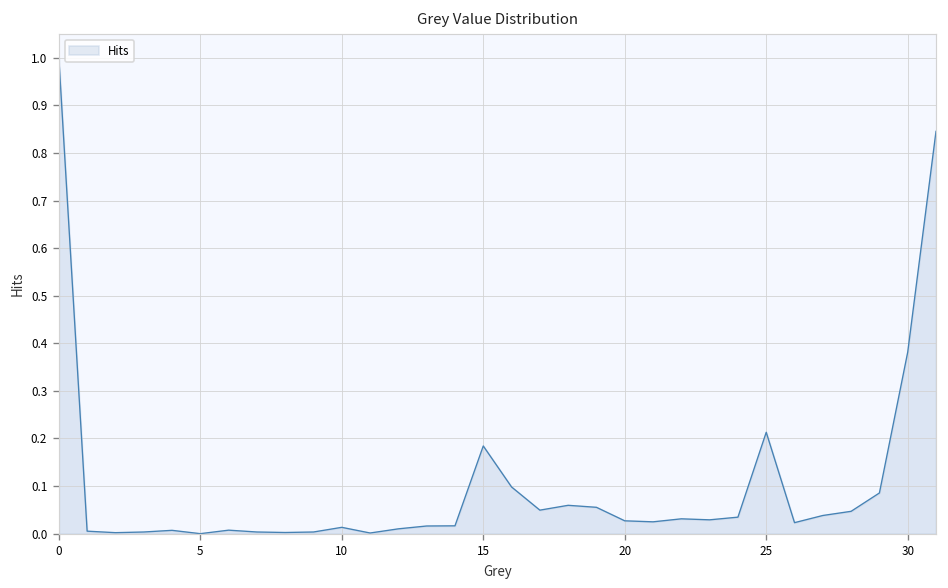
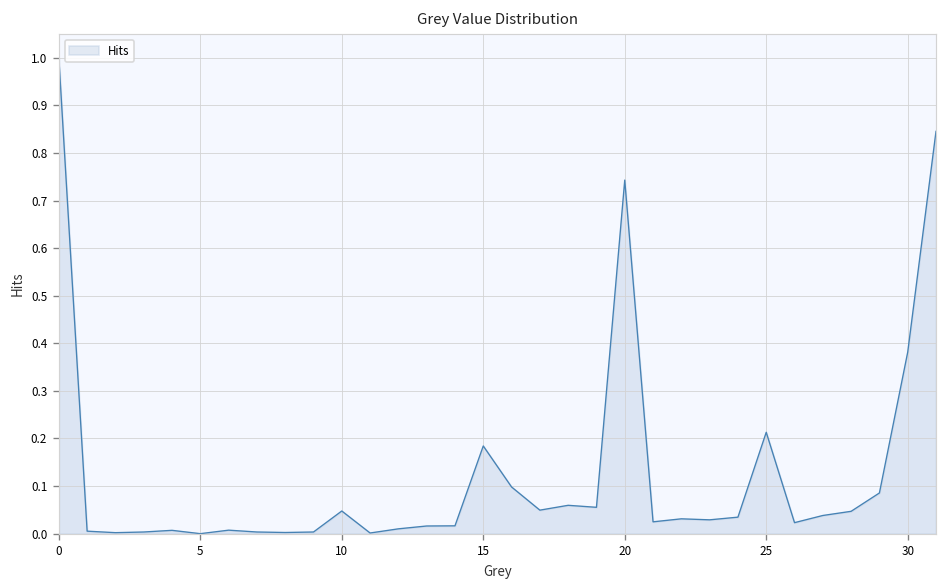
  {
    "0": 1.00,
    "5": 0.00,
-   "10": 0.01,
+   "10": 0.05,
    "15": 0.18,
-   "20": 0.03,
+   "20": 0.74,
    "25": 0.21,
    "30": 0.38
  }
